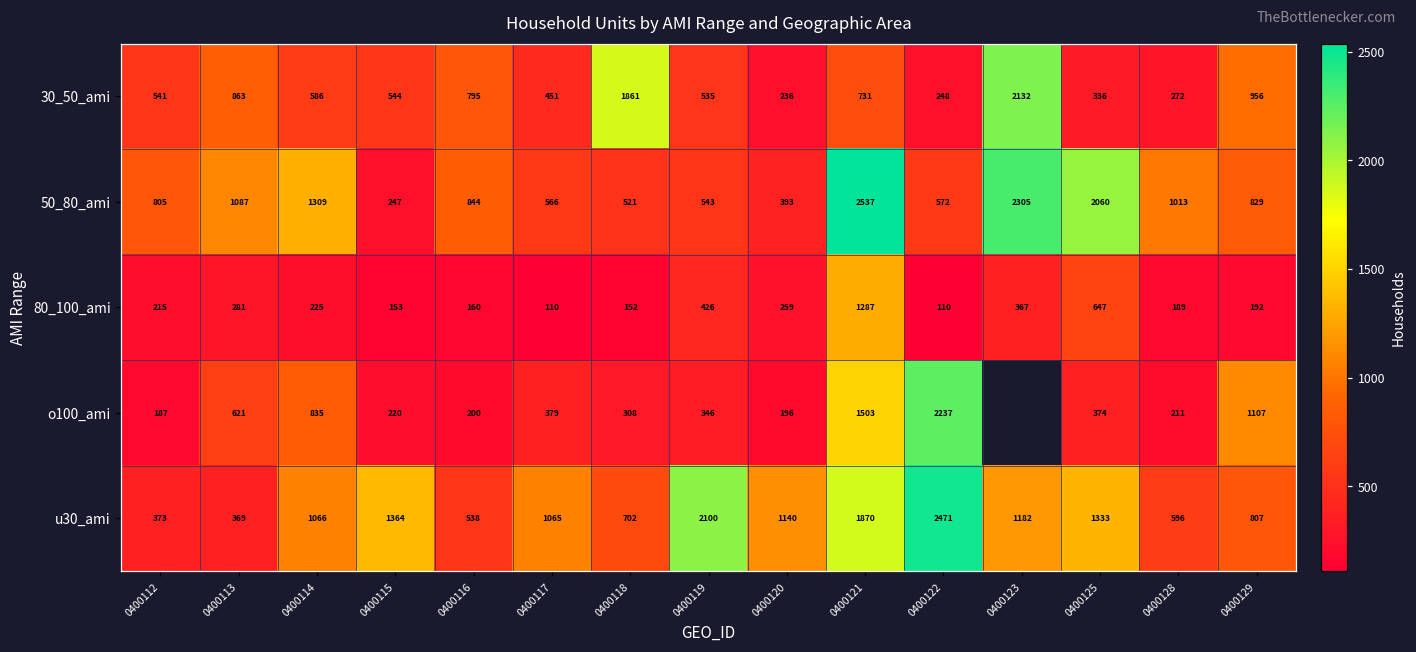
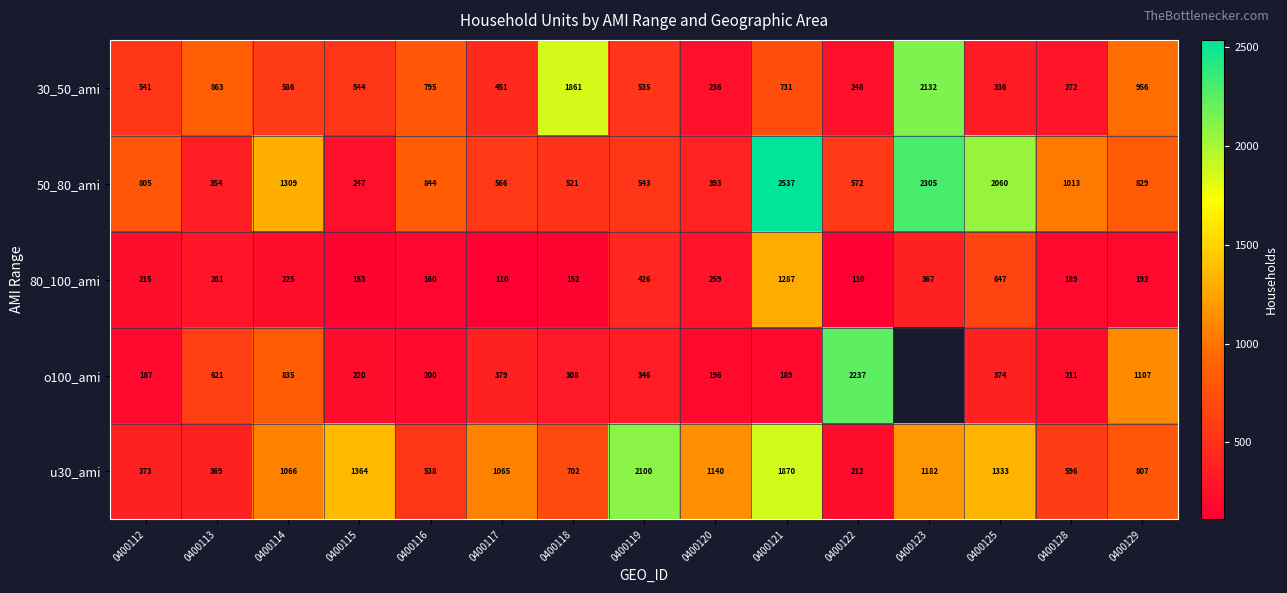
  {
    "30_50_ami": {
      "0400112": 541,
      "0400113": 863,
      "0400114": 586,
      "0400115": 544,
      "0400116": 795,
      "0400117": 451,
      "0400118": 1861,
      "0400119": 535,
      "0400120": 236,
      "0400121": 731,
      "0400122": 248,
      "0400123": 2132,
      "0400125": 336,
      "0400128": 272,
      "0400129": 956
    },
    "50_80_ami": {
      "0400112": 805,
-     "0400113": 1087,
+     "0400113": 354,
      "0400114": 1309,
      "0400115": 247,
      "0400116": 844,
      "0400117": 566,
      "0400118": 521,
      "0400119": 543,
      "0400120": 393,
      "0400121": 2537,
      "0400122": 572,
      "0400123": 2305,
      "0400125": 2060,
      "0400128": 1013,
      "0400129": 829
    },
    "80_100_ami": {
      "0400112": 215,
      "0400113": 281,
      "0400114": 225,
      "0400115": 153,
      "0400116": 160,
      "0400117": 110,
      "0400118": 152,
      "0400119": 426,
      "0400120": 259,
      "0400121": 1287,
      "0400122": 110,
      "0400123": 367,
      "0400125": 647,
      "0400128": 189,
      "0400129": 192
    },
    "o100_ami": {
      "0400112": 187,
      "0400113": 621,
      "0400114": 835,
      "0400115": 220,
      "0400116": 200,
      "0400117": 379,
      "0400118": 308,
      "0400119": 346,
      "0400120": 196,
-     "0400121": 1503,
+     "0400121": 189,
      "0400122": 2237,
      "0400125": 374,
      "0400128": 211,
      "0400129": 1107
    },
    "u30_ami": {
      "0400112": 373,
      "0400113": 369,
      "0400114": 1066,
      "0400115": 1364,
      "0400116": 538,
      "0400117": 1065,
      "0400118": 702,
      "0400119": 2100,
      "0400120": 1140,
      "0400121": 1870,
-     "0400122": 2471,
+     "0400122": 212,
      "0400123": 1182,
      "0400125": 1333,
      "0400128": 596,
      "0400129": 807
    }
  }
